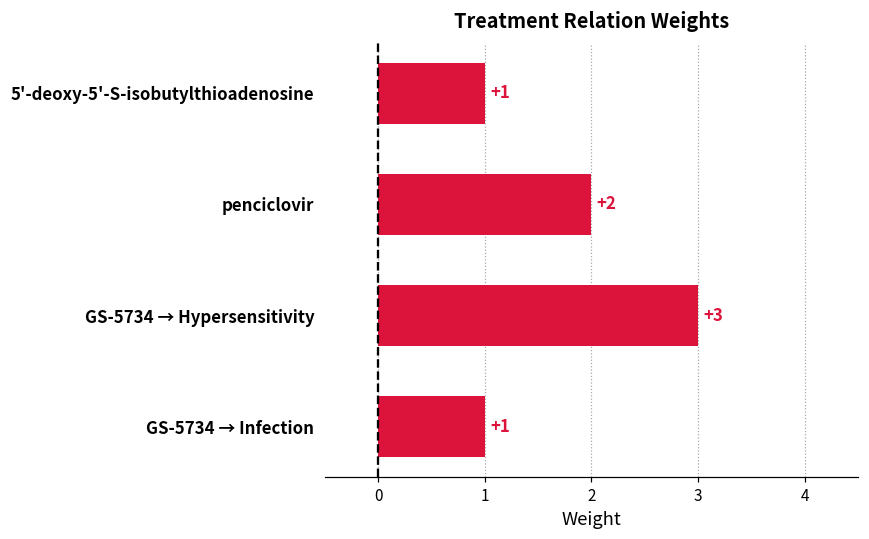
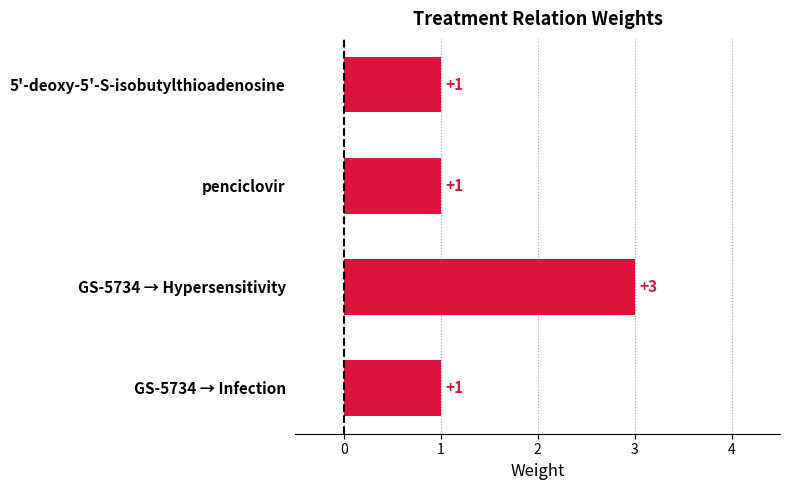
  {
    "5'-deoxy-5'-S-isobutylthioadenosine": "+1",
-   "penciclovir": "+2",
+   "penciclovir": "+1",
    "GS-5734 → Hypersensitivity": "+3",
    "GS-5734 → Infection": "+1"
  }
